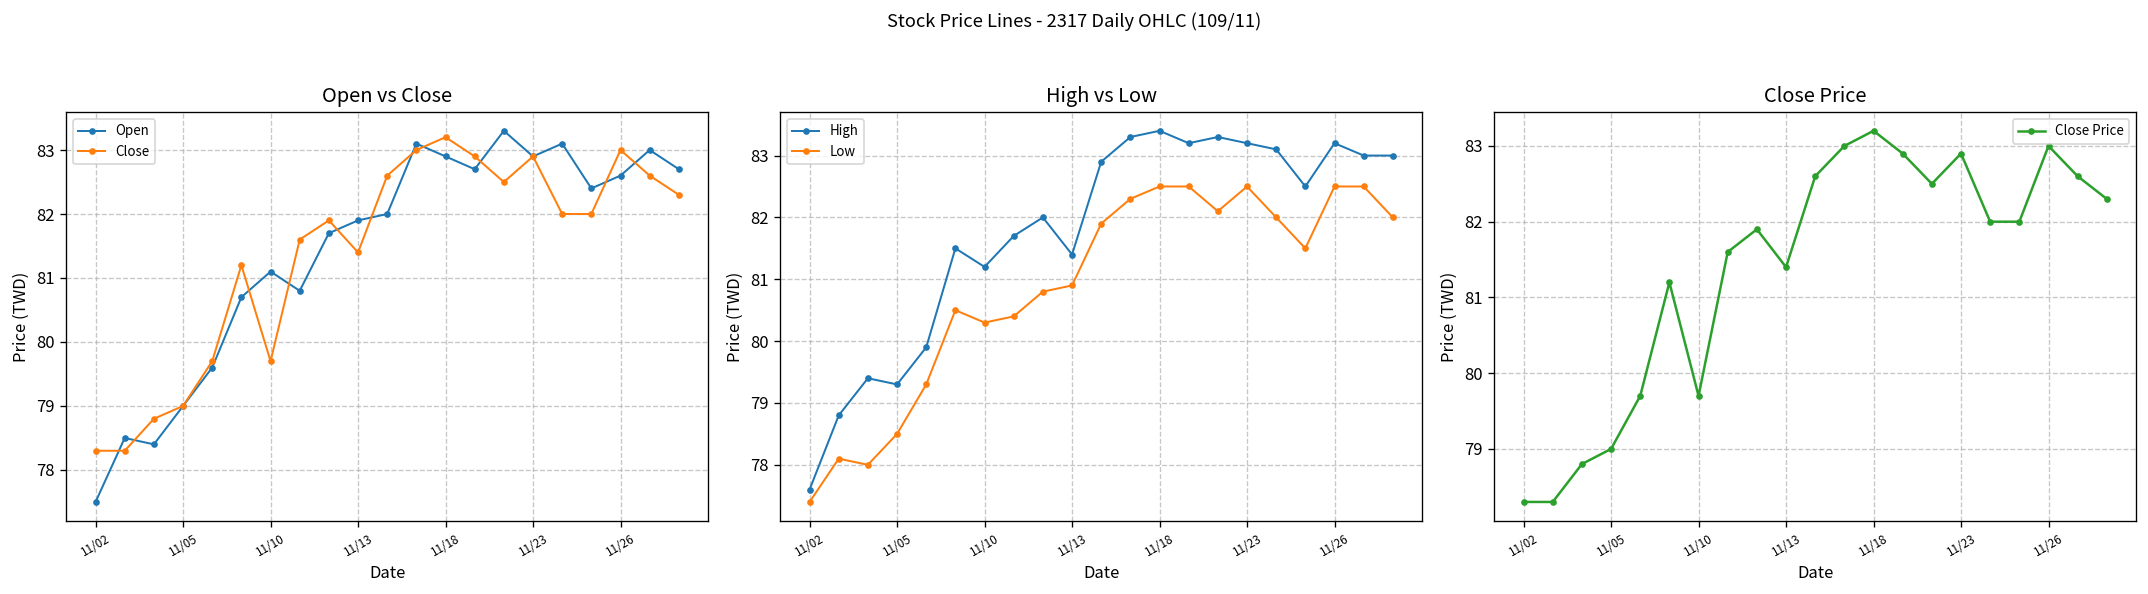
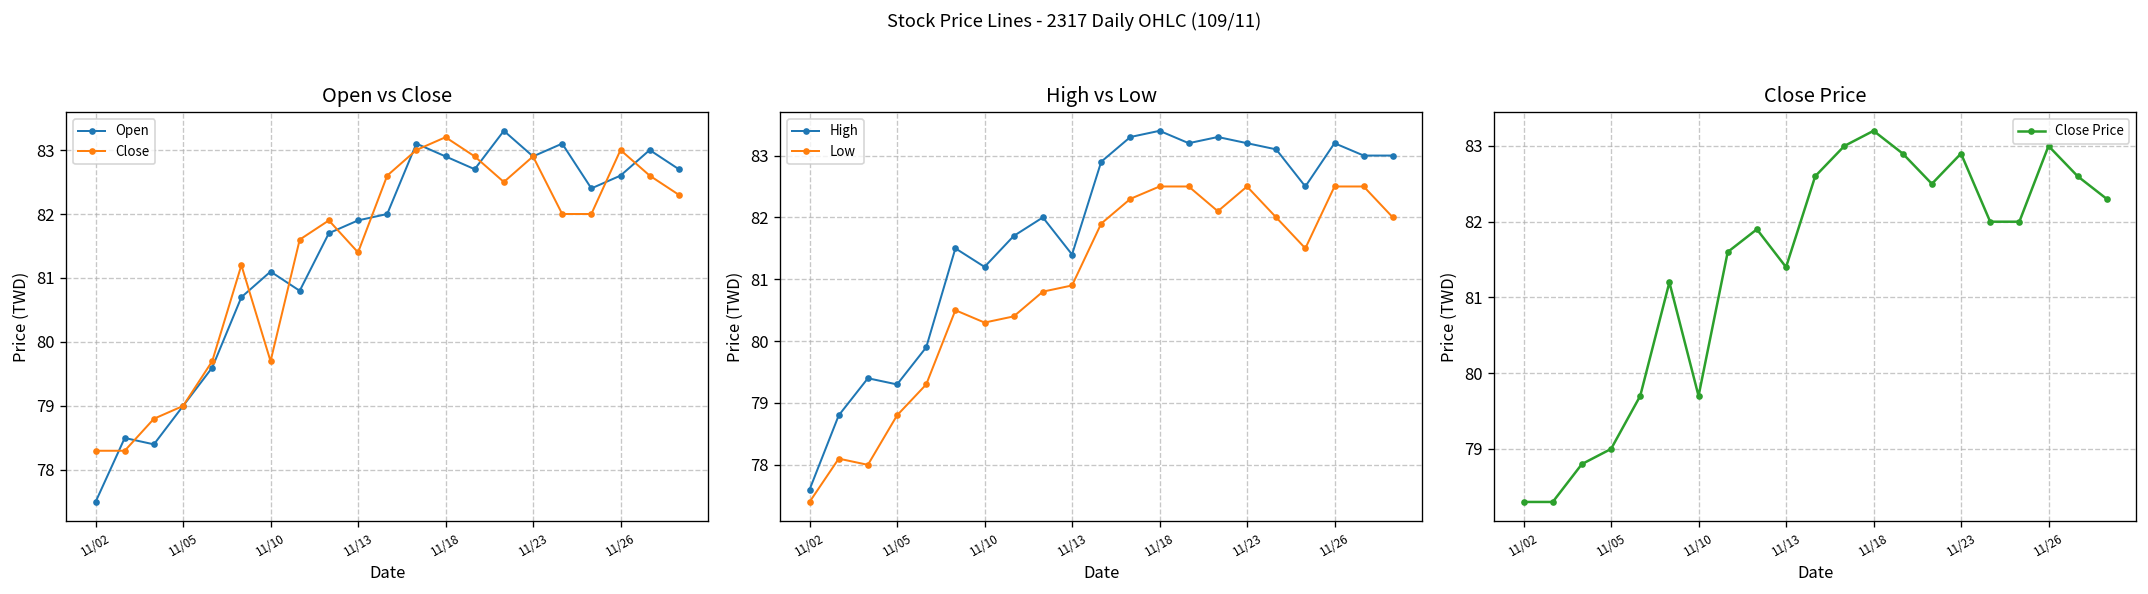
  {
    "Open vs Close": {
      "Open": {
        "11/02": 77.5,
        "11/10": 81.1,
        "11/13": 81.9,
        "11/18": 82.9,
        "11/26": 82.6
      },
      "Close": {
        "11/02": 78.3,
        "11/10": 79.7,
        "11/13": 81.4,
        "11/18": 83.2,
        "11/26": 83.0
      }
    },
    "High vs Low": {
      "High": {
        "11/02": 77.6,
        "11/05": 79.3,
        "11/10": 81.2,
        "11/13": 81.4,
        "11/18": 83.4,
        "11/23": 83.2,
        "11/26": 83.2
      },
      "Low": {
        "11/02": 77.4,
-       "11/05": 78.5,
+       "11/05": 78.8,
        "11/10": 80.3,
        "11/13": 80.9,
        "11/18": 82.5,
        "11/23": 82.5,
        "11/26": 82.5
      }
    },
    "Close Price": {
      "11/02": 78.3,
      "11/05": 79.0,
      "11/10": 79.7,
      "11/13": 81.4,
      "11/18": 83.2,
      "11/23": 82.9,
      "11/26": 83.0
    }
  }
